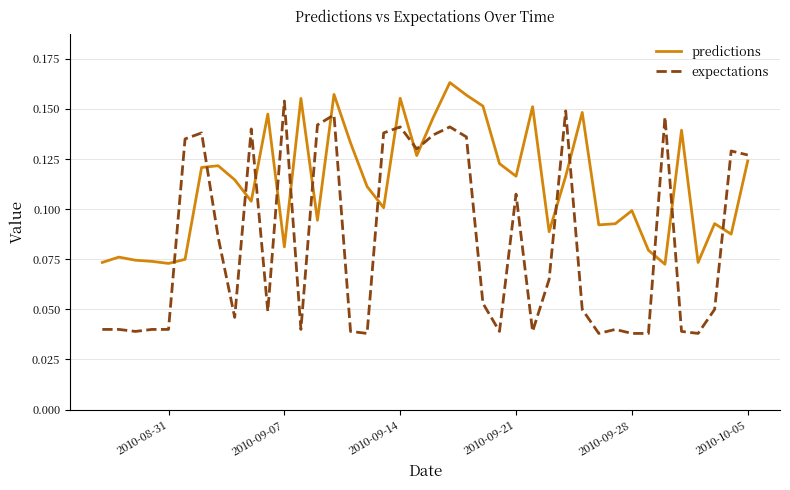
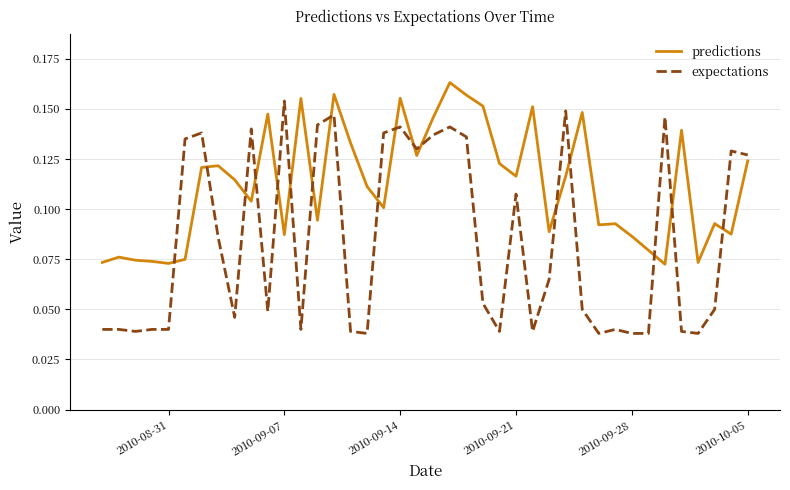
  {
    "predictions": {
      "2010-08-31": 0.073,
-     "2010-09-07": 0.081,
+     "2010-09-07": 0.087,
      "2010-09-14": 0.155,
      "2010-09-21": 0.116,
-     "2010-09-28": 0.099,
+     "2010-09-28": 0.086,
      "2010-10-05": 0.124
    },
    "expectations": {
      "2010-08-31": 0.040,
      "2010-09-07": 0.154,
      "2010-09-14": 0.141,
      "2010-09-21": 0.107,
      "2010-09-28": 0.038,
      "2010-10-05": 0.127
    }
  }
